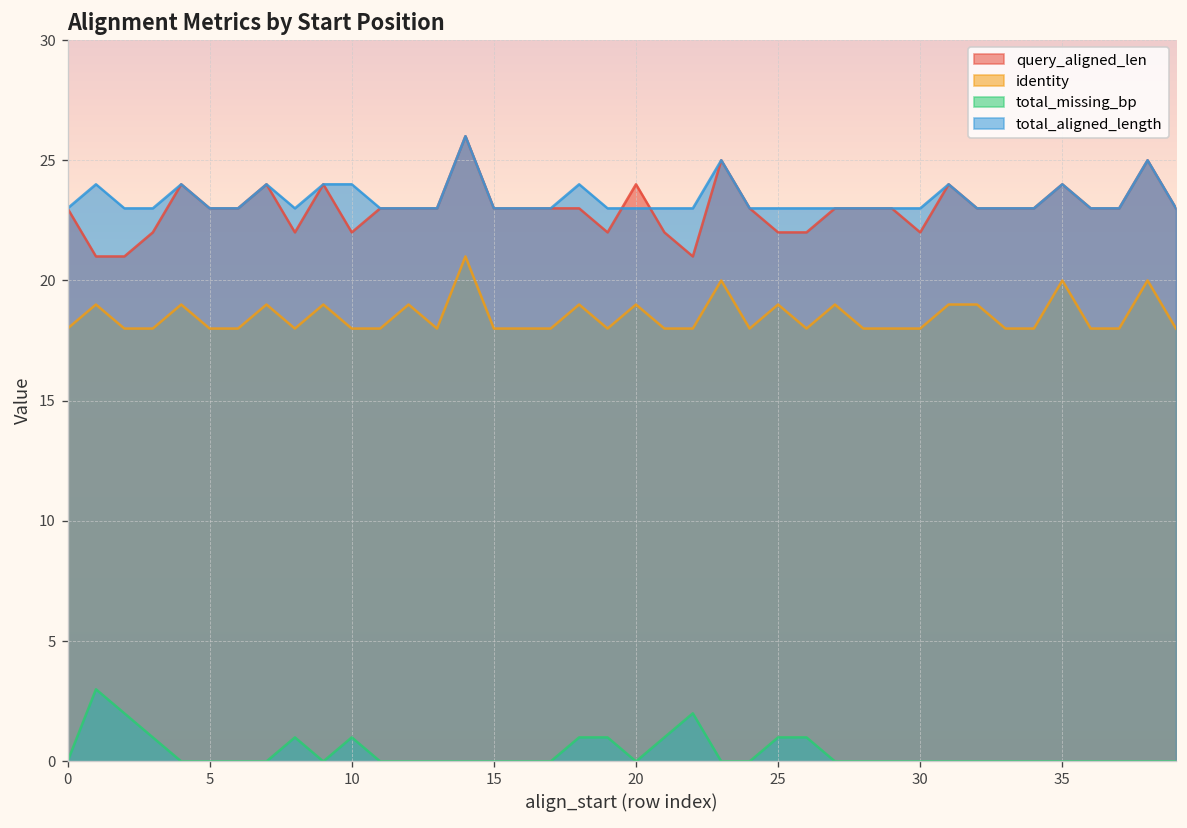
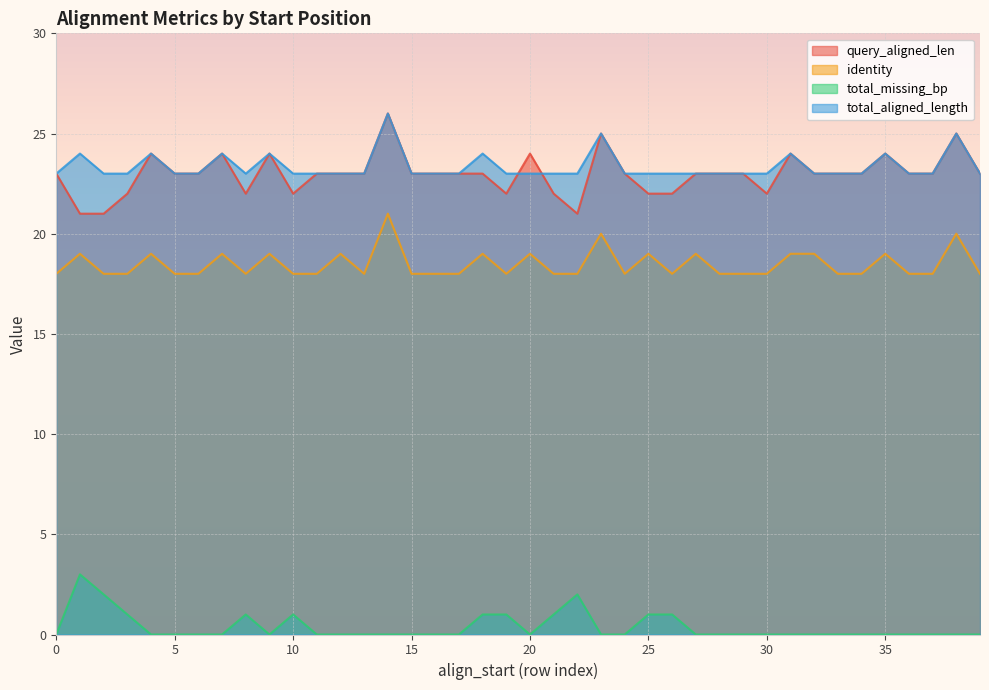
  {
    "query_aligned_len": {
      "10": 22,
      "20": 24,
      "25": 22,
      "30": 22
    },
    "identity": {
      "0": 18,
      "5": 18,
      "10": 18,
      "15": 18,
      "20": 19,
      "25": 19,
      "30": 18,
-     "35": 20
+     "35": 19
    },
    "total_missing_bp": {
      "0": 0,
      "5": 0,
      "10": 1,
      "15": 0,
      "20": 0,
      "25": 1,
      "30": 0,
      "35": 0
    },
    "total_aligned_length": {
-     "10": 24,
+     "10": 23,
      "20": 23,
      "25": 23,
      "30": 23
    }
  }
